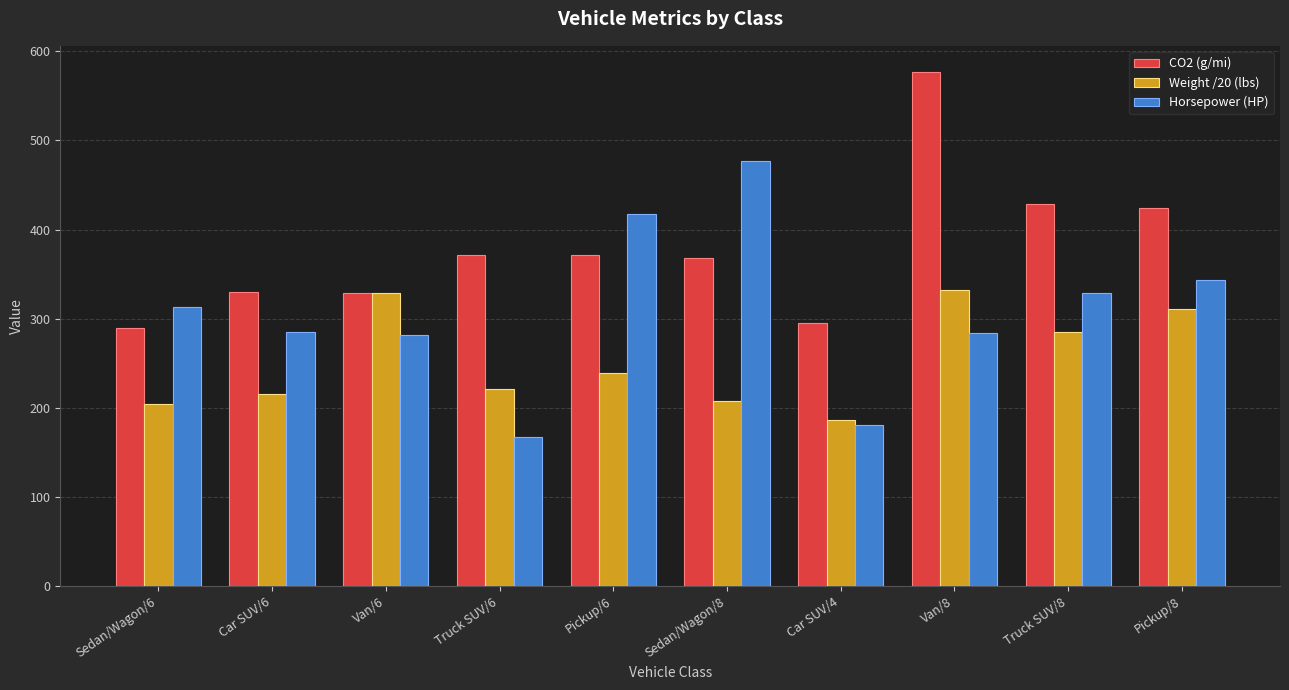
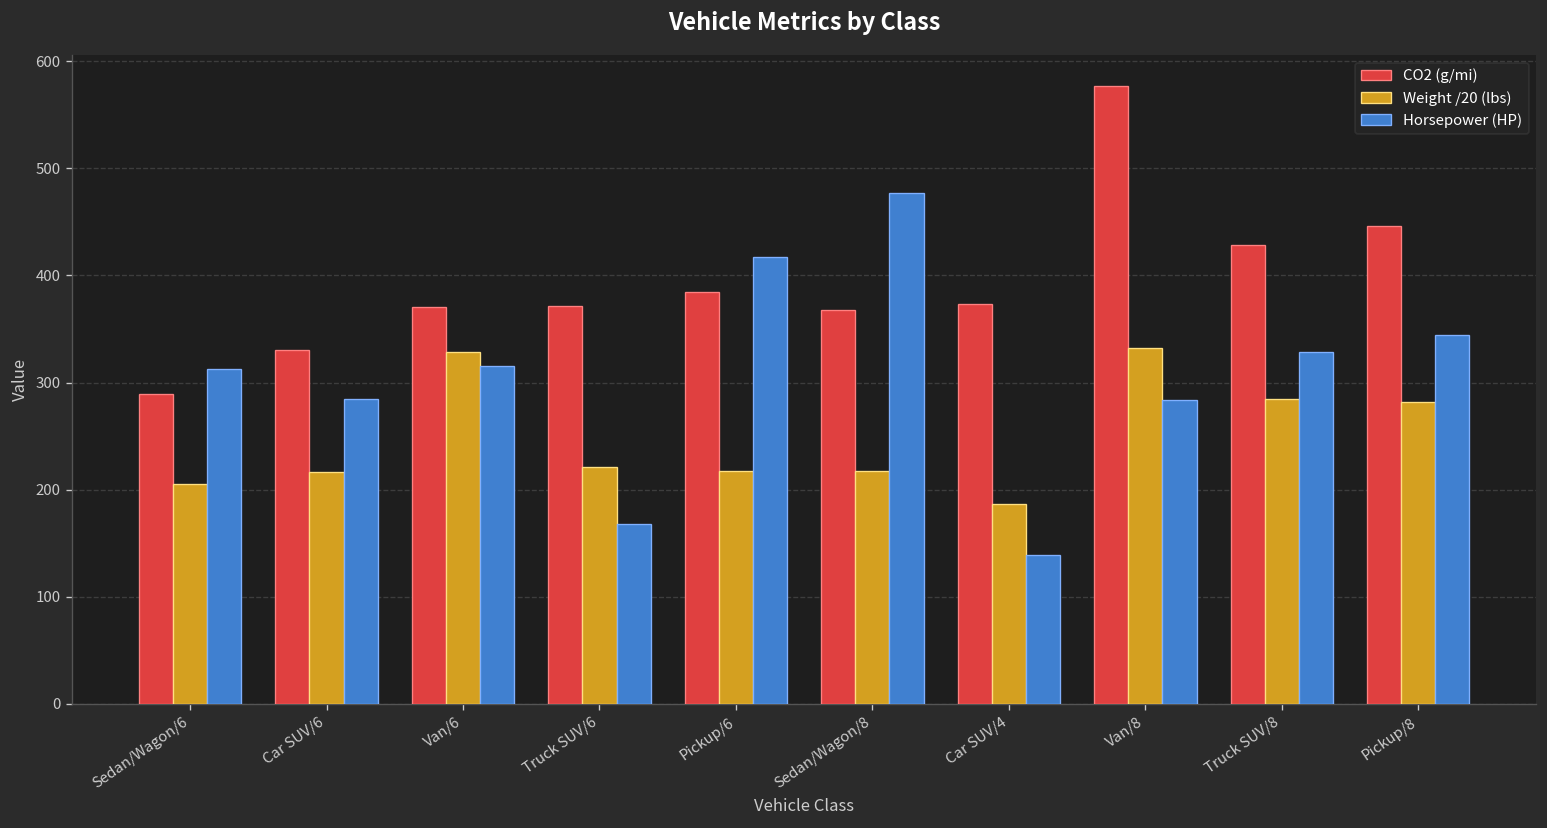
  {
    "CO2 (g/mi)": {
      "Sedan/Wagon/6": 290,
      "Car SUV/6": 330,
-     "Van/6": 330,
+     "Van/6": 370,
      "Truck SUV/6": 370,
-     "Pickup/6": 370,
+     "Pickup/6": 380,
      "Sedan/Wagon/8": 370,
-     "Car SUV/4": 300,
+     "Car SUV/4": 370,
      "Van/8": 580,
      "Truck SUV/8": 430,
-     "Pickup/8": 420
+     "Pickup/8": 450
    },
    "Weight /20 (lbs)": {
      "Sedan/Wagon/6": 200,
      "Car SUV/6": 220,
      "Van/6": 330,
      "Truck SUV/6": 220,
-     "Pickup/6": 240,
-     "Sedan/Wagon/8": 210,
+     "Pickup/6": 220,
+     "Sedan/Wagon/8": 220,
      "Car SUV/4": 190,
      "Van/8": 330,
      "Truck SUV/8": 290,
-     "Pickup/8": 310
+     "Pickup/8": 280
    },
    "Horsepower (HP)": {
      "Sedan/Wagon/6": 310,
      "Car SUV/6": 290,
-     "Van/6": 280,
+     "Van/6": 320,
      "Truck SUV/6": 170,
      "Pickup/6": 420,
      "Sedan/Wagon/8": 480,
-     "Car SUV/4": 180,
+     "Car SUV/4": 140,
      "Van/8": 280,
      "Truck SUV/8": 330,
      "Pickup/8": 340
    }
  }
